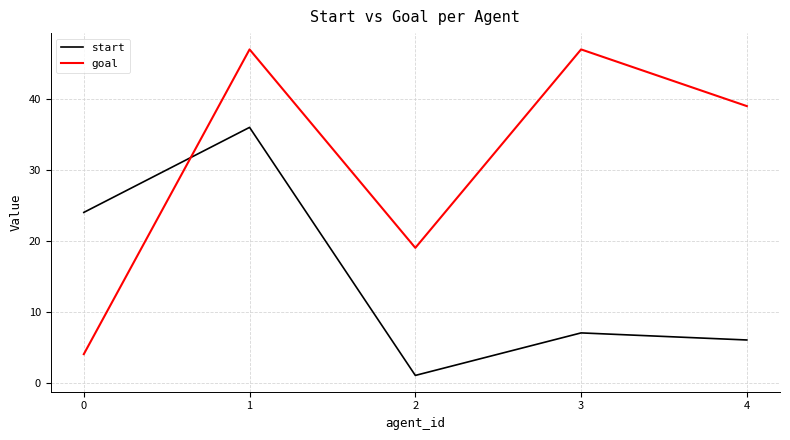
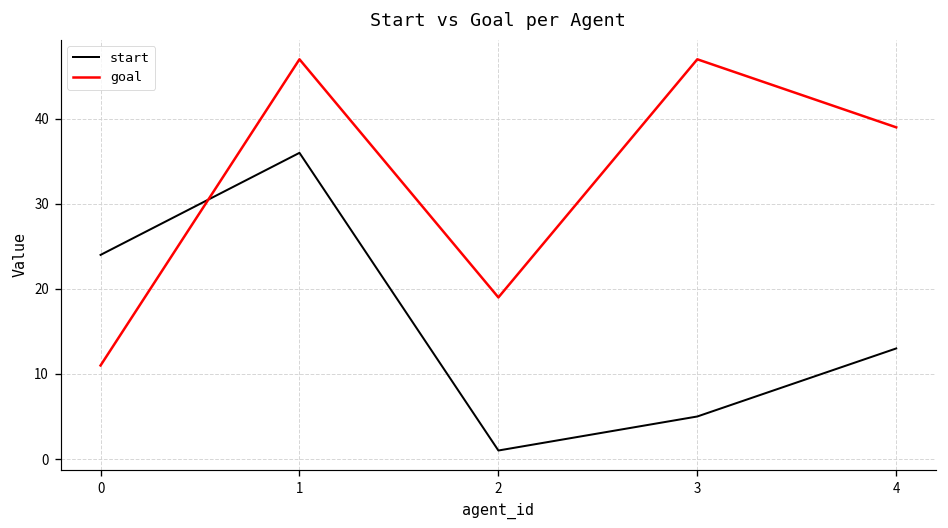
  {
    "start": {
      "0": 24,
      "1": 36,
      "2": 1,
-     "3": 7,
-     "4": 6
+     "3": 5,
+     "4": 13
    },
    "goal": {
-     "0": 4,
+     "0": 11,
      "1": 47,
      "2": 19,
      "3": 47,
      "4": 39
    }
  }
